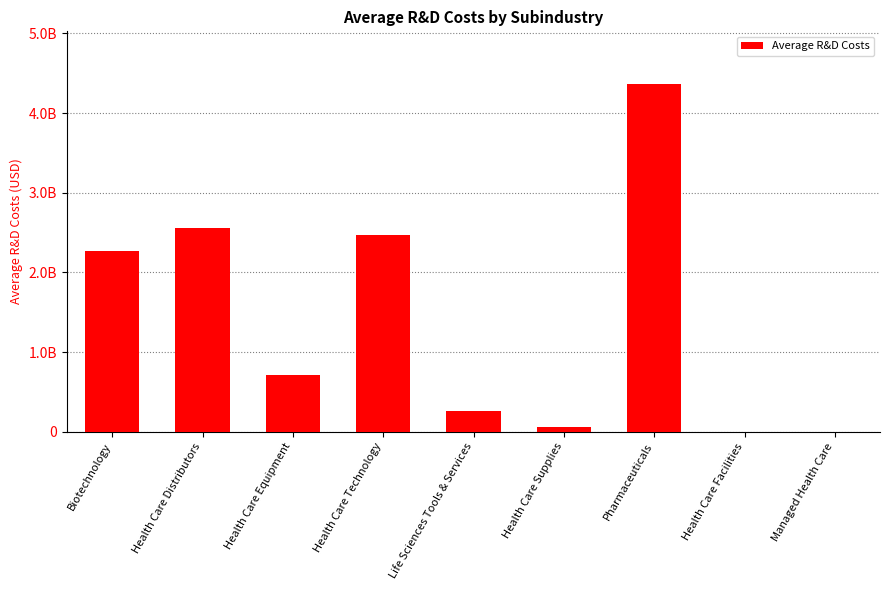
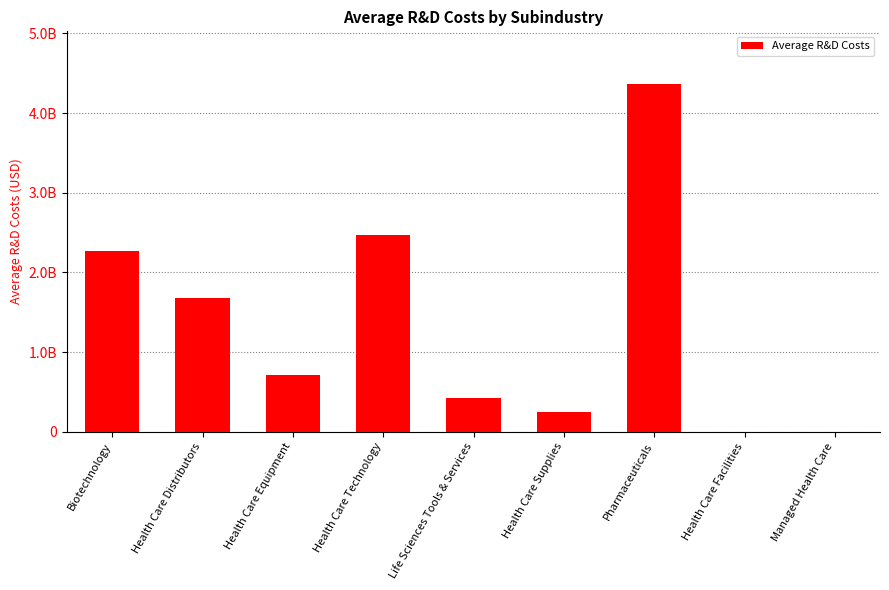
  {
    "Biotechnology": 2300000000,
-   "Health Care Distributors": 2600000000,
+   "Health Care Distributors": 1700000000,
    "Health Care Equipment": 700000000,
    "Health Care Technology": 2500000000,
-   "Life Sciences Tools & Services": 300000000,
-   "Health Care Supplies": 100000000,
+   "Life Sciences Tools & Services": 400000000,
+   "Health Care Supplies": 200000000,
    "Pharmaceuticals": 4400000000,
    "Health Care Facilities": 0,
    "Managed Health Care": 0
  }
